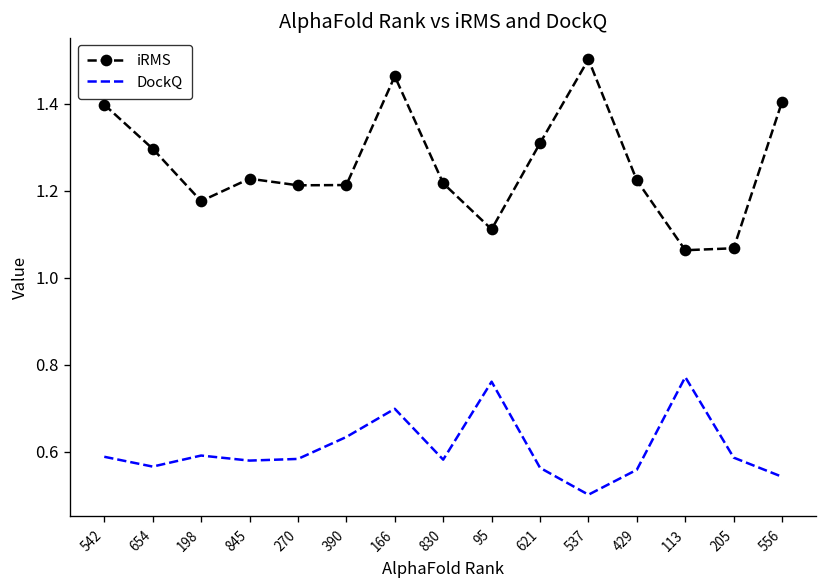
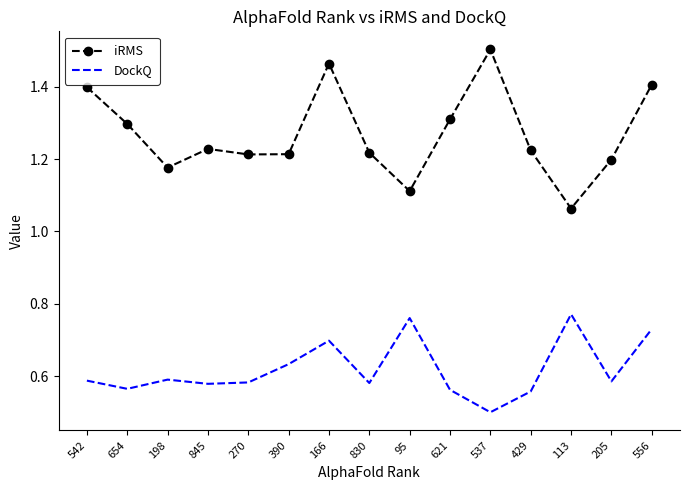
  {
    "iRMS": {
      "542": 1.40,
      "654": 1.30,
      "198": 1.18,
      "845": 1.23,
      "270": 1.21,
      "390": 1.21,
      "166": 1.46,
      "830": 1.22,
      "95": 1.11,
      "621": 1.31,
      "537": 1.50,
      "429": 1.22,
      "113": 1.06,
-     "205": 1.07,
+     "205": 1.20,
      "556": 1.41
    },
    "DockQ": {
      "542": 0.59,
      "654": 0.57,
      "198": 0.59,
      "845": 0.58,
      "270": 0.58,
      "390": 0.63,
      "166": 0.70,
      "830": 0.58,
      "95": 0.76,
      "621": 0.56,
      "537": 0.50,
      "429": 0.56,
      "113": 0.77,
      "205": 0.59,
-     "556": 0.54
+     "556": 0.73
    }
  }
